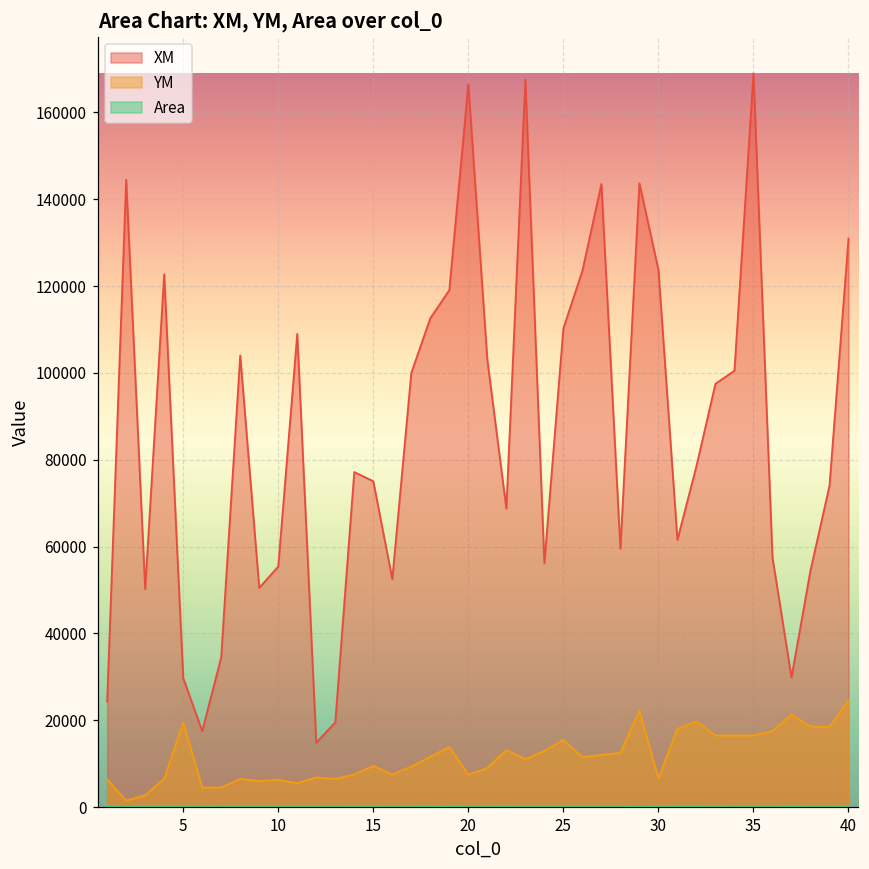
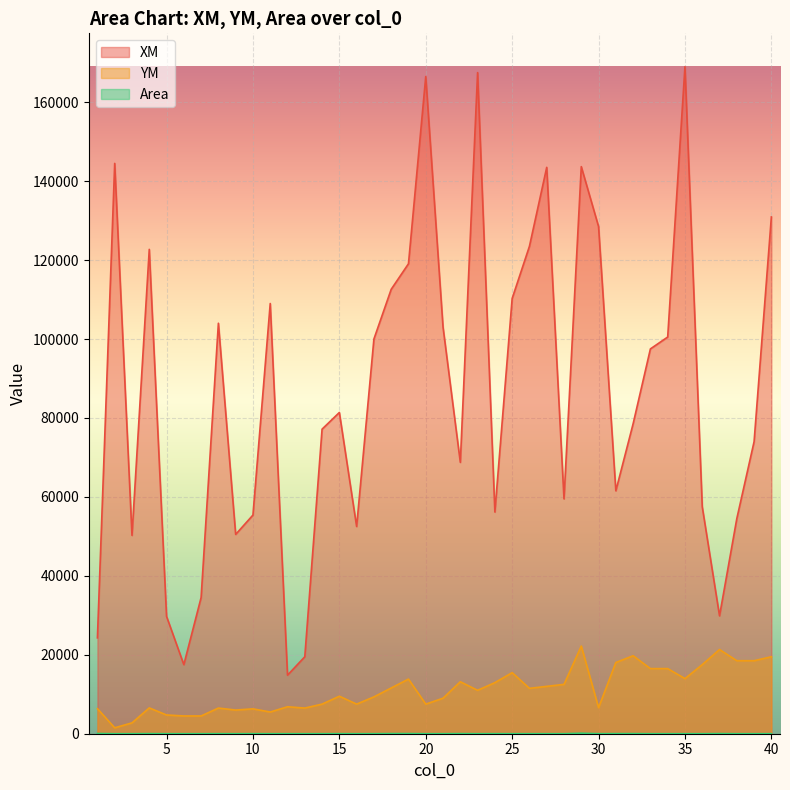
  {
    "XM": {
      "5": 30000,
      "10": 55000,
-     "15": 75000,
+     "15": 81000,
      "20": 167000,
      "25": 110000,
-     "30": 124000,
+     "30": 129000,
      "35": 169000,
      "40": 131000
    },
    "YM": {
-     "5": 19000,
+     "5": 5000,
      "10": 6000,
      "15": 10000,
      "20": 8000,
      "25": 15000,
      "30": 7000,
-     "35": 17000,
-     "40": 25000
+     "35": 14000,
+     "40": 20000
    },
    "Area": {
      "5": 0,
      "10": 0,
      "15": 0,
      "20": 0,
      "25": 0,
      "30": 0,
      "35": 0,
      "40": 0
    }
  }
